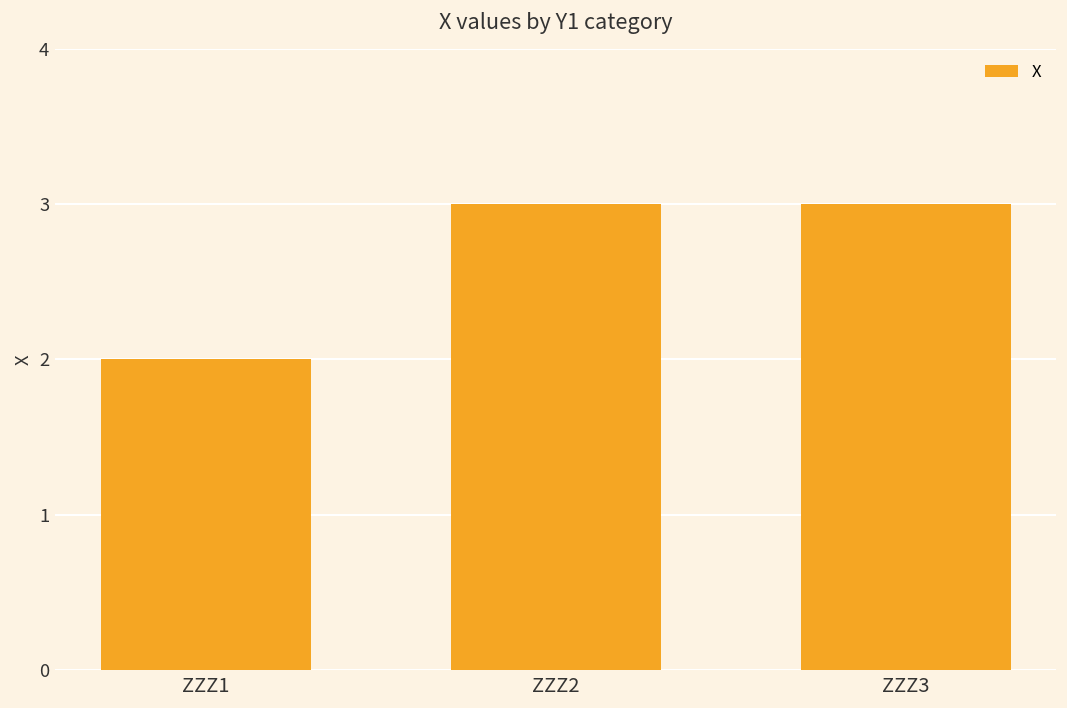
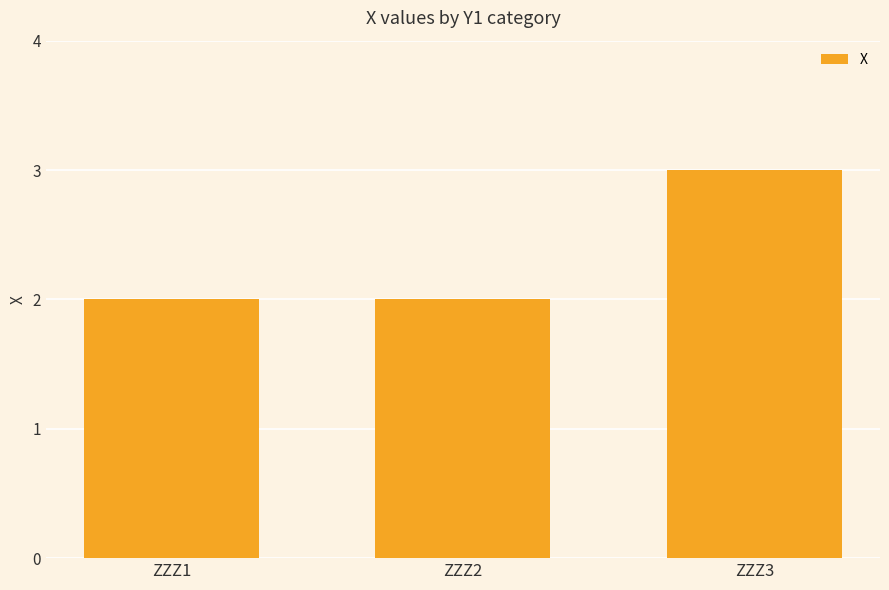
  {
    "ZZZ1": 2,
-   "ZZZ2": 3,
+   "ZZZ2": 2,
    "ZZZ3": 3
  }
